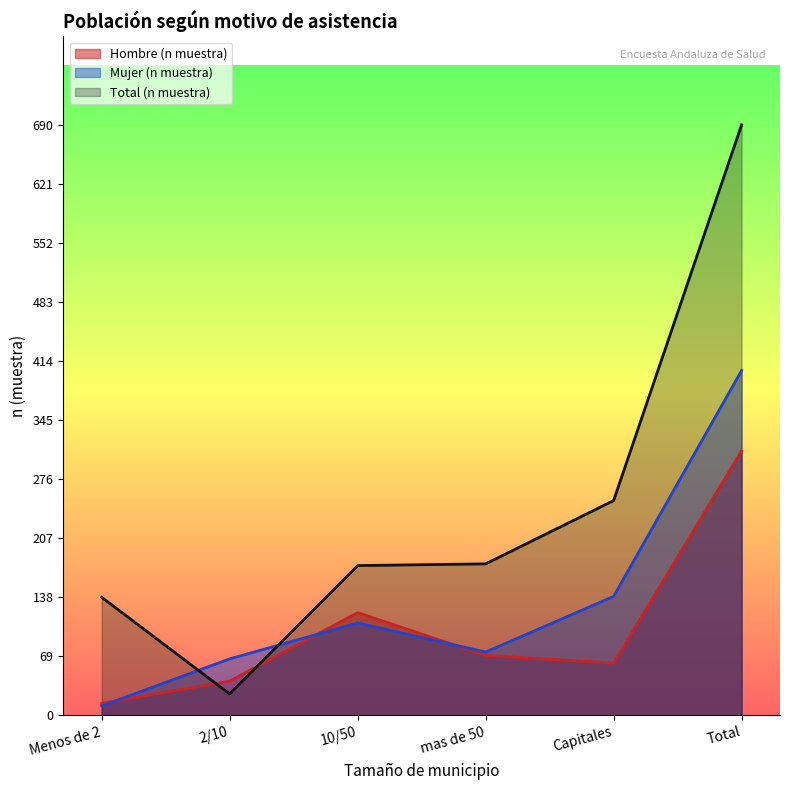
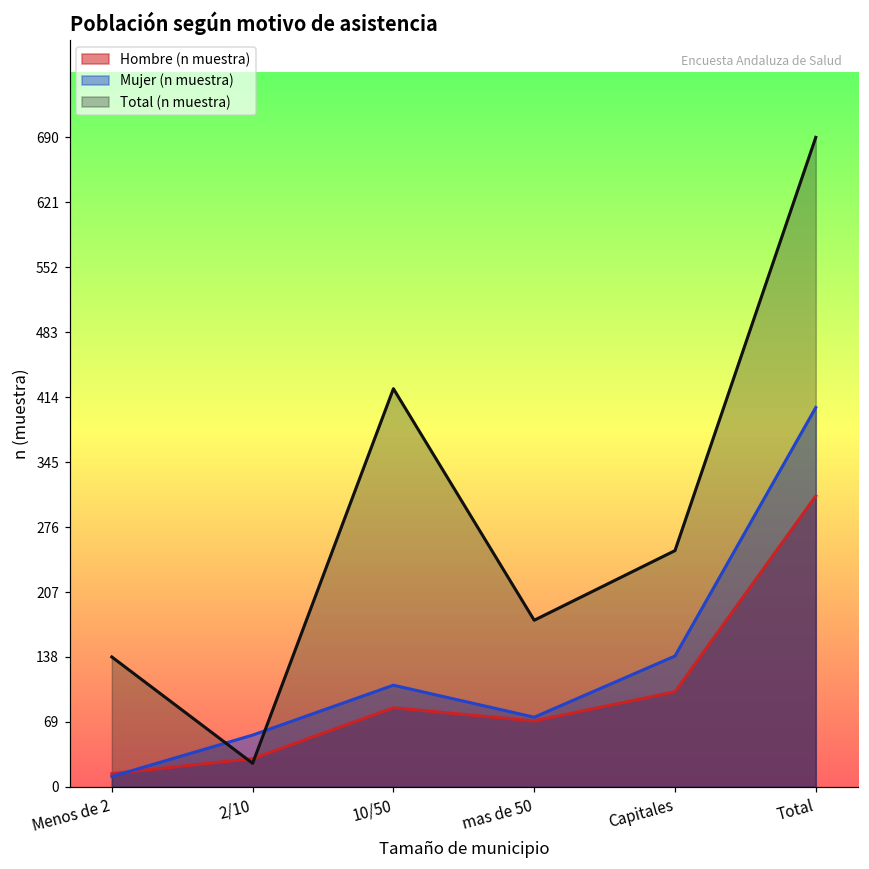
  {
    "Hombre (n muestra)": {
-     "2/10": 40,
-     "10/50": 120,
+     "2/10": 30,
+     "10/50": 80,
      "mas de 50": 70,
-     "Capitales": 60,
+     "Capitales": 100,
      "Total": 310
    },
    "Mujer (n muestra)": {
-     "2/10": 70,
+     "2/10": 60,
      "10/50": 110,
      "mas de 50": 70,
      "Capitales": 140,
      "Total": 400
    },
    "Total (n muestra)": {
      "Menos de 2": 140,
      "2/10": 30,
-     "10/50": 180,
+     "10/50": 420,
      "mas de 50": 180,
      "Capitales": 250,
      "Total": 690
    }
  }
